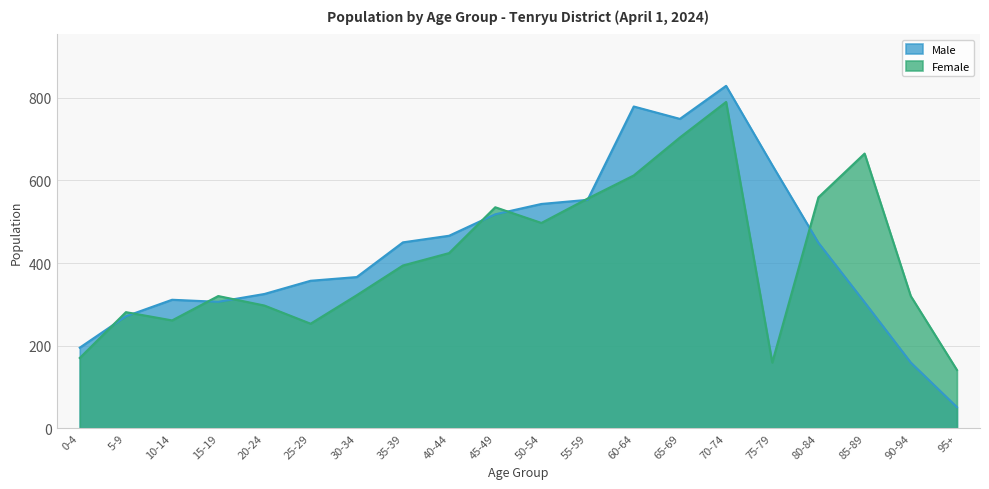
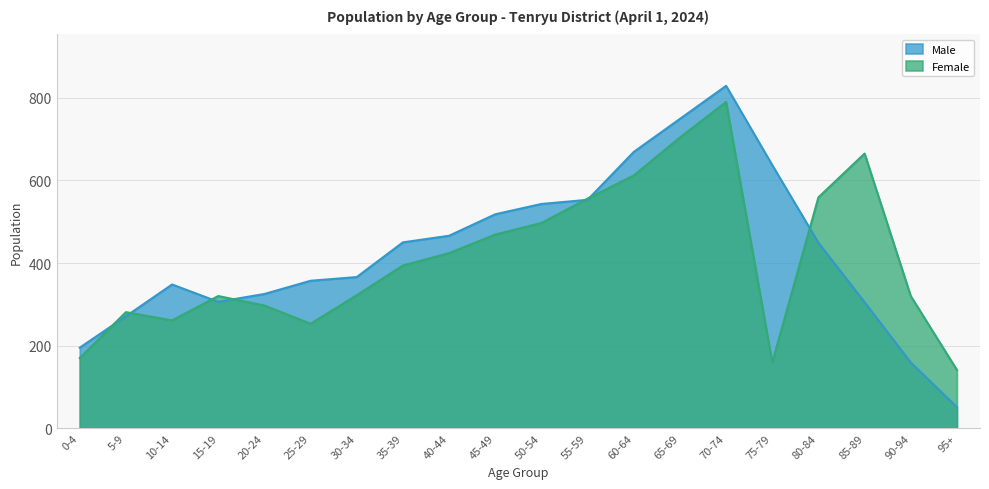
  {
    "Male": {
      "0-4": 200,
      "5-9": 270,
-     "10-14": 310,
+     "10-14": 350,
      "15-19": 310,
      "20-24": 330,
      "25-29": 360,
      "30-34": 370,
      "35-39": 450,
      "40-44": 470,
      "45-49": 520,
      "50-54": 540,
-     "60-64": 780,
+     "60-64": 670,
      "65-69": 750,
      "70-74": 830,
      "75-79": 640,
      "80-84": 450,
      "85-89": 310,
      "90-94": 160,
      "95+": 50
    },
    "Female": {
      "0-4": 170,
      "5-9": 280,
      "10-14": 260,
      "15-19": 320,
      "20-24": 300,
      "25-29": 250,
      "30-34": 320,
      "35-39": 390,
      "40-44": 420,
-     "45-49": 540,
+     "45-49": 470,
      "50-54": 500,
      "60-64": 610,
      "65-69": 700,
      "70-74": 790,
      "75-79": 160,
      "80-84": 560,
      "85-89": 670,
      "90-94": 320,
      "95+": 140
    }
  }
